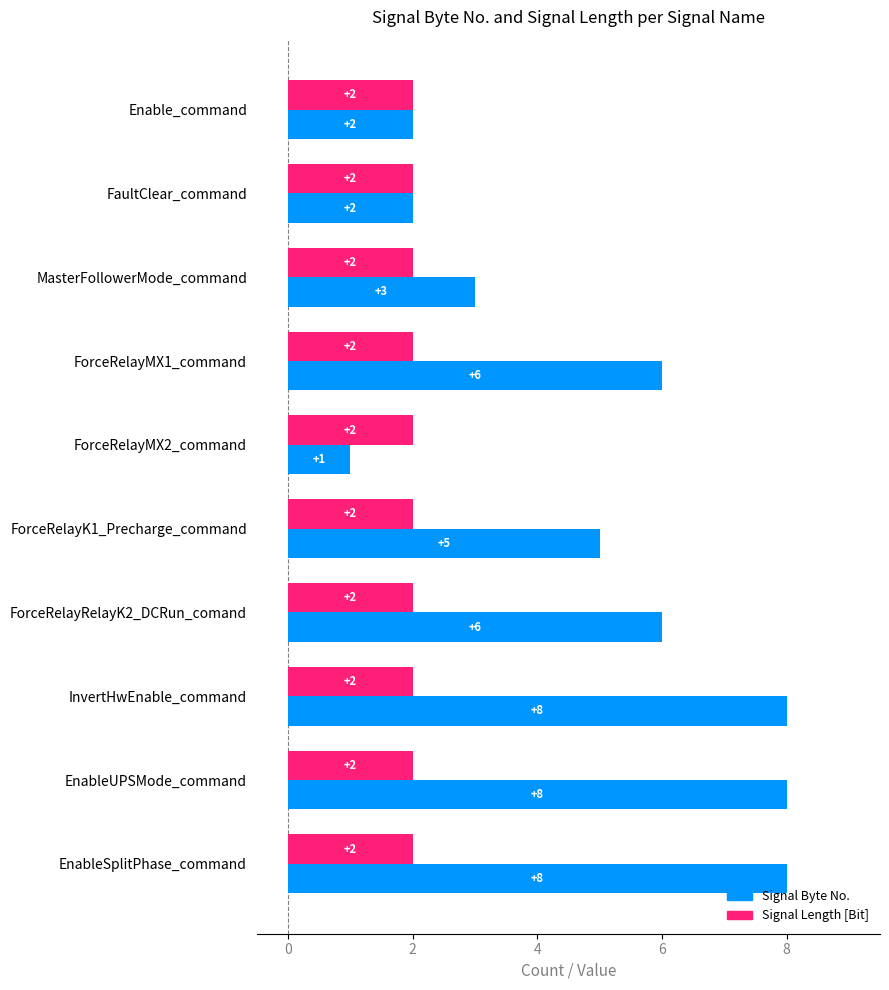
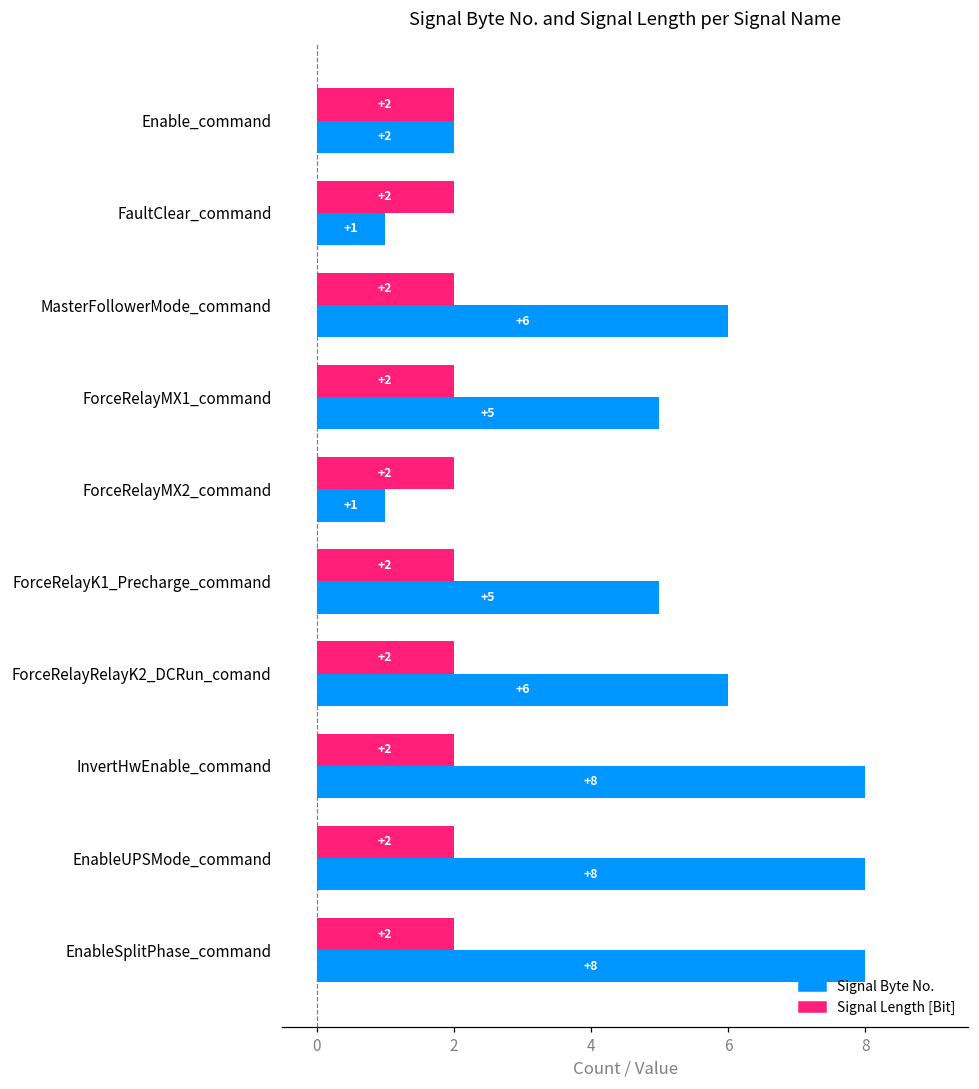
  {
    "Signal Byte No.": {
      "Enable_command": "+2",
-     "FaultClear_command": "+2",
-     "MasterFollowerMode_command": "+3",
-     "ForceRelayMX1_command": "+6",
+     "FaultClear_command": "+1",
+     "MasterFollowerMode_command": "+6",
+     "ForceRelayMX1_command": "+5",
      "ForceRelayMX2_command": "+1",
      "ForceRelayK1_Precharge_command": "+5",
      "ForceRelayRelayK2_DCRun_comand": "+6",
      "InvertHwEnable_command": "+8",
      "EnableUPSMode_command": "+8",
      "EnableSplitPhase_command": "+8"
    },
    "Signal Length [Bit]": {
      "Enable_command": "+2",
      "FaultClear_command": "+2",
      "MasterFollowerMode_command": "+2",
      "ForceRelayMX1_command": "+2",
      "ForceRelayMX2_command": "+2",
      "ForceRelayK1_Precharge_command": "+2",
      "ForceRelayRelayK2_DCRun_comand": "+2",
      "InvertHwEnable_command": "+2",
      "EnableUPSMode_command": "+2",
      "EnableSplitPhase_command": "+2"
    }
  }
